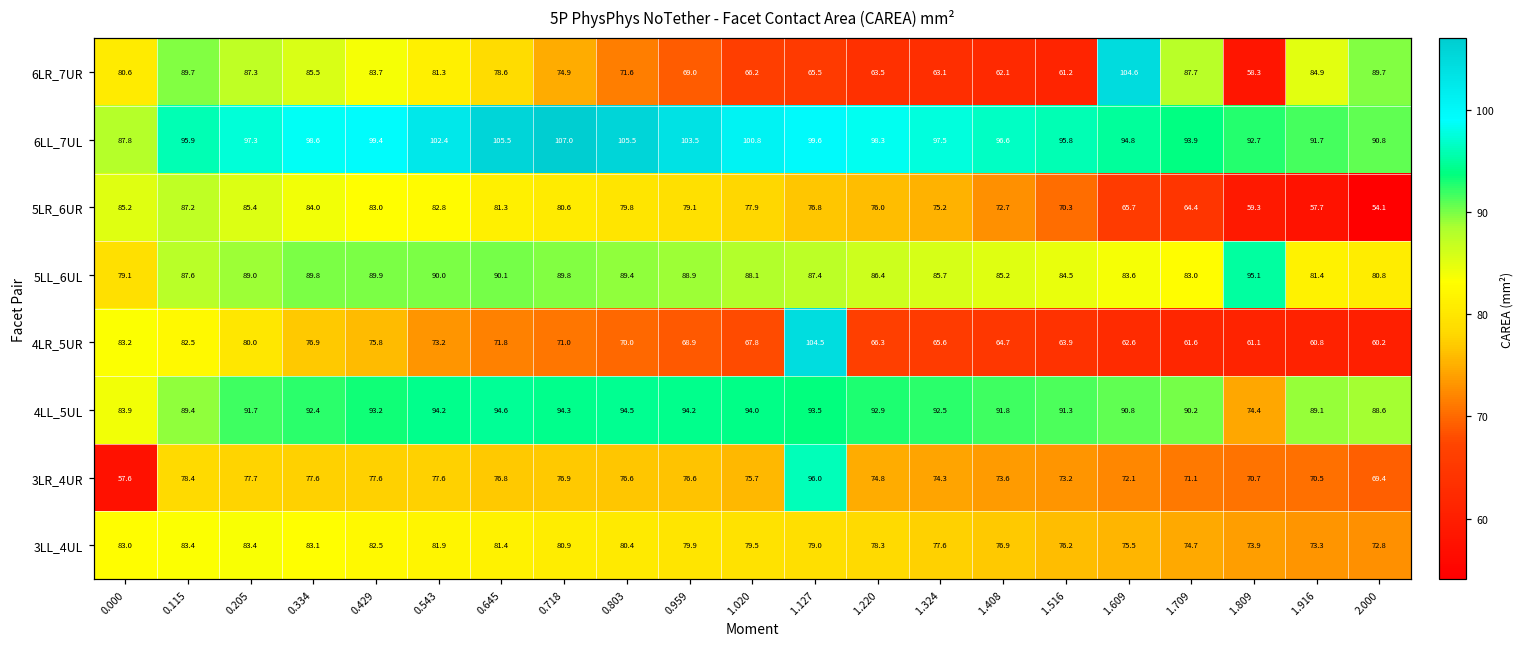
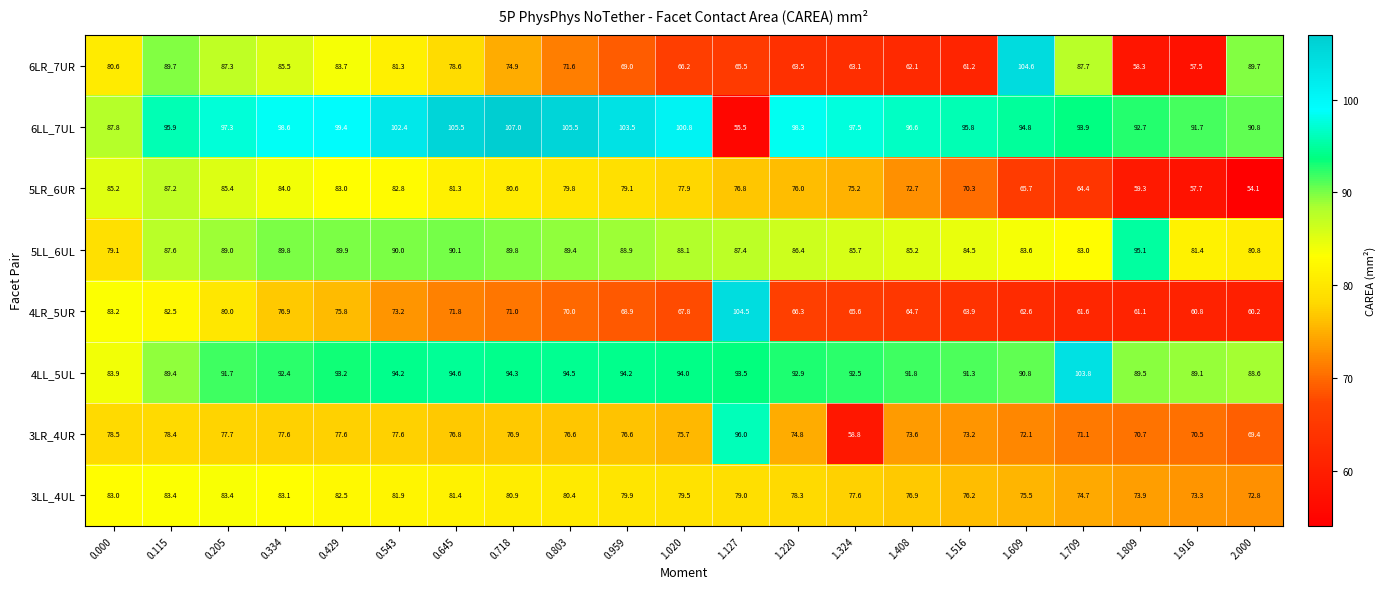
  {
    "6LR_7UR": {
      "0.000": 80.6,
      "0.115": 89.7,
      "0.205": 87.3,
      "0.334": 85.5,
      "0.429": 83.7,
      "0.543": 81.3,
      "0.645": 78.6,
      "0.718": 74.9,
      "0.803": 71.6,
      "0.959": 69.0,
      "1.020": 66.2,
      "1.127": 65.5,
      "1.220": 63.5,
      "1.324": 63.1,
      "1.408": 62.1,
      "1.516": 61.2,
      "1.609": 104.6,
      "1.709": 87.7,
      "1.809": 58.3,
-     "1.916": 84.9,
+     "1.916": 57.5,
      "2.000": 89.7
    },
    "6LL_7UL": {
      "0.000": 87.8,
      "0.115": 95.9,
      "0.205": 97.3,
      "0.334": 98.6,
      "0.429": 99.4,
      "0.543": 102.4,
      "0.645": 105.5,
      "0.718": 107.0,
      "0.803": 105.5,
      "0.959": 103.5,
      "1.020": 100.8,
-     "1.127": 99.6,
+     "1.127": 55.5,
      "1.220": 98.3,
      "1.324": 97.5,
      "1.408": 96.6,
      "1.516": 95.8,
      "1.609": 94.8,
      "1.709": 93.9,
      "1.809": 92.7,
      "1.916": 91.7,
      "2.000": 90.8
    },
    "5LR_6UR": {
      "0.000": 85.2,
      "0.115": 87.2,
      "0.205": 85.4,
      "0.334": 84.0,
      "0.429": 83.0,
      "0.543": 82.8,
      "0.645": 81.3,
      "0.718": 80.6,
      "0.803": 79.8,
      "0.959": 79.1,
      "1.020": 77.9,
      "1.127": 76.8,
      "1.220": 76.0,
      "1.324": 75.2,
      "1.408": 72.7,
      "1.516": 70.3,
      "1.609": 65.7,
      "1.709": 64.4,
      "1.809": 59.3,
      "1.916": 57.7,
      "2.000": 54.1
    },
    "5LL_6UL": {
      "0.000": 79.1,
      "0.115": 87.6,
      "0.205": 89.0,
      "0.334": 89.8,
      "0.429": 89.9,
      "0.543": 90.0,
      "0.645": 90.1,
      "0.718": 89.8,
      "0.803": 89.4,
      "0.959": 88.9,
      "1.020": 88.1,
      "1.127": 87.4,
      "1.220": 86.4,
      "1.324": 85.7,
      "1.408": 85.2,
      "1.516": 84.5,
      "1.609": 83.6,
      "1.709": 83.0,
      "1.809": 95.1,
      "1.916": 81.4,
      "2.000": 80.8
    },
    "4LR_5UR": {
      "0.000": 83.2,
      "0.115": 82.5,
      "0.205": 80.0,
      "0.334": 76.9,
      "0.429": 75.8,
      "0.543": 73.2,
      "0.645": 71.8,
      "0.718": 71.0,
      "0.803": 70.0,
      "0.959": 68.9,
      "1.020": 67.8,
      "1.127": 104.5,
      "1.220": 66.3,
      "1.324": 65.6,
      "1.408": 64.7,
      "1.516": 63.9,
      "1.609": 62.6,
      "1.709": 61.6,
      "1.809": 61.1,
      "1.916": 60.8,
      "2.000": 60.2
    },
    "4LL_5UL": {
      "0.000": 83.9,
      "0.115": 89.4,
      "0.205": 91.7,
      "0.334": 92.4,
      "0.429": 93.2,
      "0.543": 94.2,
      "0.645": 94.6,
      "0.718": 94.3,
      "0.803": 94.5,
      "0.959": 94.2,
      "1.020": 94.0,
      "1.127": 93.5,
      "1.220": 92.9,
      "1.324": 92.5,
      "1.408": 91.8,
      "1.516": 91.3,
      "1.609": 90.8,
-     "1.709": 90.2,
-     "1.809": 74.4,
+     "1.709": 103.8,
+     "1.809": 89.5,
      "1.916": 89.1,
      "2.000": 88.6
    },
    "3LR_4UR": {
-     "0.000": 57.6,
+     "0.000": 78.5,
      "0.115": 78.4,
      "0.205": 77.7,
      "0.334": 77.6,
      "0.429": 77.6,
      "0.543": 77.6,
      "0.645": 76.8,
      "0.718": 76.9,
      "0.803": 76.6,
      "0.959": 76.6,
      "1.020": 75.7,
      "1.127": 96.0,
      "1.220": 74.8,
-     "1.324": 74.3,
+     "1.324": 58.8,
      "1.408": 73.6,
      "1.516": 73.2,
      "1.609": 72.1,
      "1.709": 71.1,
      "1.809": 70.7,
      "1.916": 70.5,
      "2.000": 69.4
    },
    "3LL_4UL": {
      "0.000": 83.0,
      "0.115": 83.4,
      "0.205": 83.4,
      "0.334": 83.1,
      "0.429": 82.5,
      "0.543": 81.9,
      "0.645": 81.4,
      "0.718": 80.9,
      "0.803": 80.4,
      "0.959": 79.9,
      "1.020": 79.5,
      "1.127": 79.0,
      "1.220": 78.3,
      "1.324": 77.6,
      "1.408": 76.9,
      "1.516": 76.2,
      "1.609": 75.5,
      "1.709": 74.7,
      "1.809": 73.9,
      "1.916": 73.3,
      "2.000": 72.8
    }
  }
